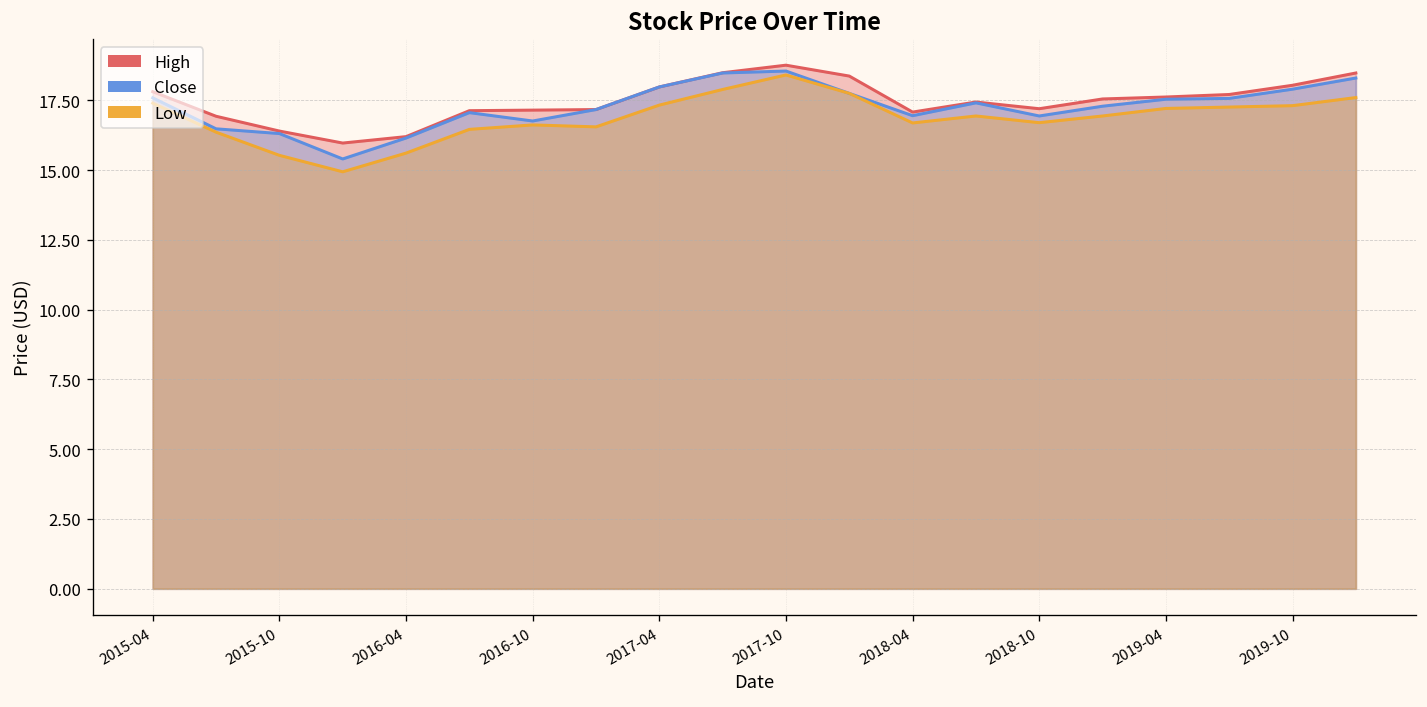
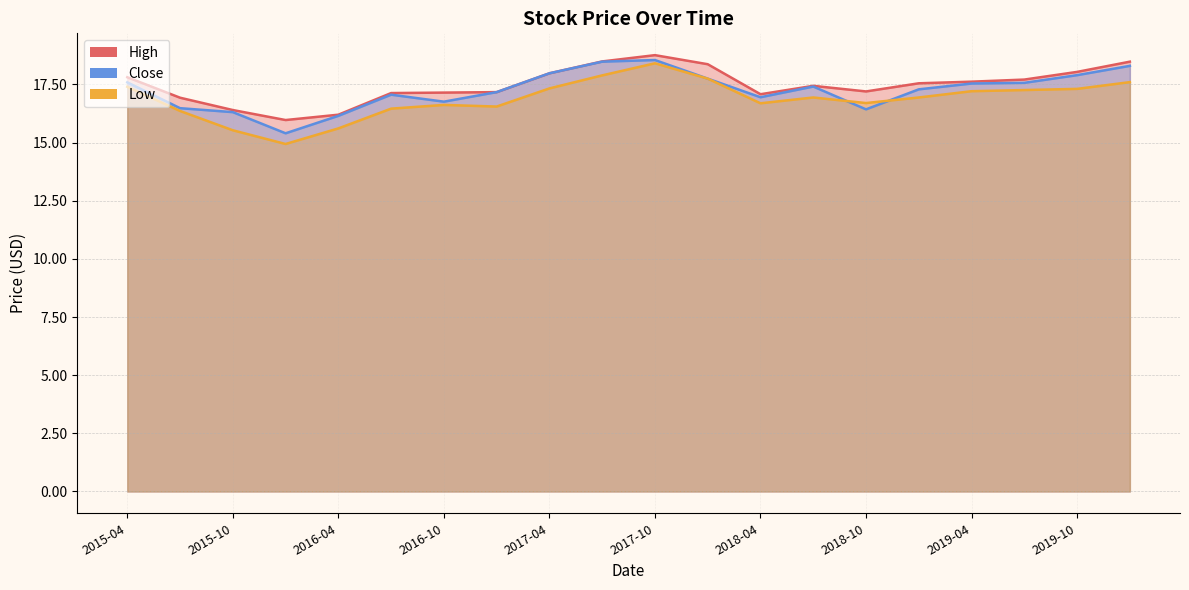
  {
    "Close": {
      "2016-10": 16.8,
      "2017-10": 18.5,
      "2018-04": 17.0,
-     "2018-10": 16.9,
+     "2018-10": 16.4,
      "2019-10": 17.9
    }
  }
